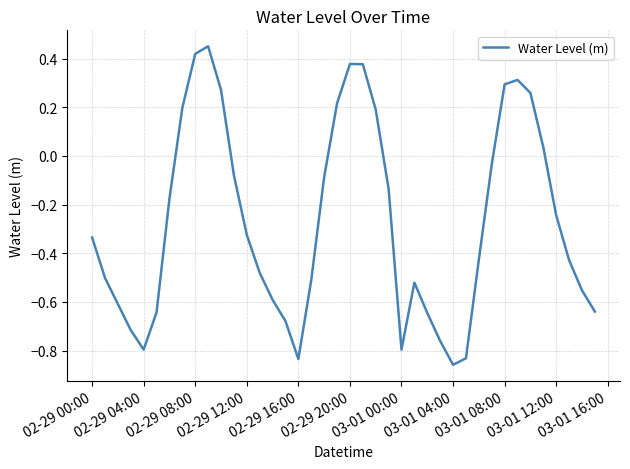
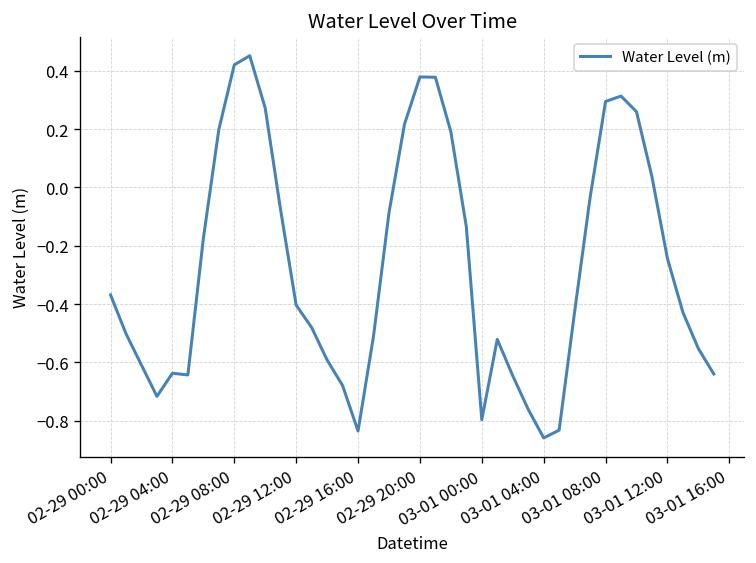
  {
-   "02-29 00:00": -0.33,
-   "02-29 04:00": -0.80,
+   "02-29 00:00": -0.37,
+   "02-29 04:00": -0.64,
    "02-29 08:00": 0.42,
-   "02-29 12:00": -0.32,
+   "02-29 12:00": -0.40,
    "02-29 16:00": -0.83,
    "02-29 20:00": 0.38,
    "03-01 00:00": -0.80,
    "03-01 04:00": -0.86,
    "03-01 08:00": 0.29,
    "03-01 12:00": -0.24
  }
